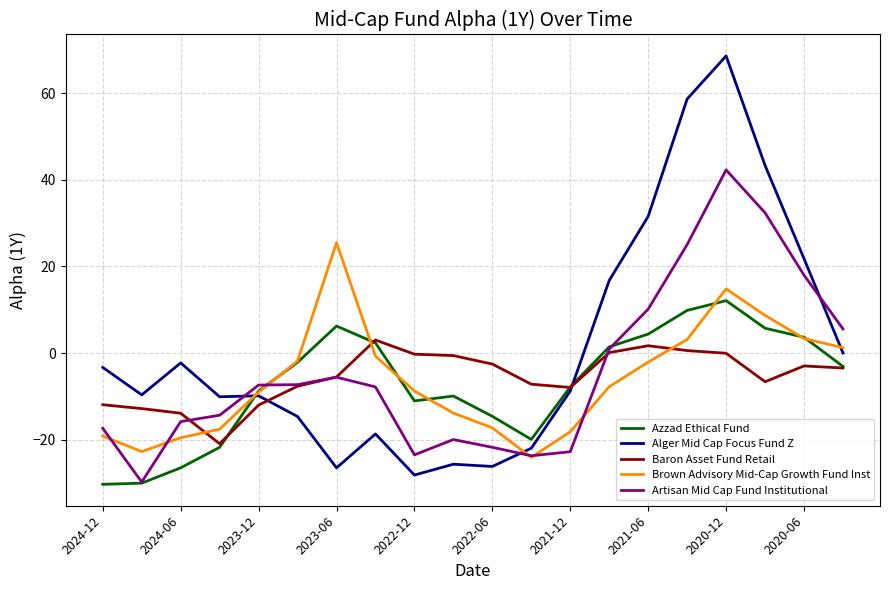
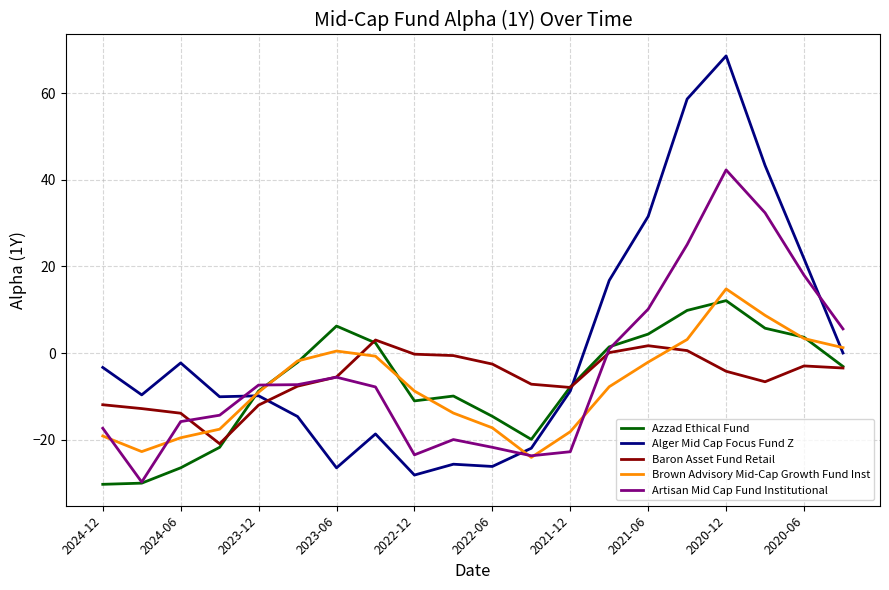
  {
    "Azzad Ethical Fund": {
      "2024-12": -30,
      "2024-06": -27,
      "2023-06": 6,
      "2022-12": -11,
      "2022-06": -15,
      "2021-06": 4,
      "2020-12": 12
    },
    "Alger Mid Cap Focus Fund Z": {
      "2024-12": -3,
      "2024-06": -2,
      "2023-12": -10,
      "2023-06": -27,
      "2022-12": -28,
      "2022-06": -26,
      "2021-12": -9,
      "2021-06": 32,
      "2020-12": 69,
      "2020-06": 22
    },
    "Baron Asset Fund Retail": {
      "2024-12": -12,
      "2024-06": -14,
      "2023-12": -12,
      "2022-12": 0,
      "2022-06": -3,
      "2021-06": 2,
-     "2020-12": 0,
+     "2020-12": -4,
      "2020-06": -3
    },
    "Brown Advisory Mid-Cap Growth Fund Inst": {
      "2024-12": -19,
      "2024-06": -20,
-     "2023-06": 25,
+     "2023-06": 0,
      "2022-12": -9,
      "2022-06": -17,
      "2021-12": -18,
      "2021-06": -2,
      "2020-12": 15
    },
    "Artisan Mid Cap Fund Institutional": {
      "2024-12": -17,
      "2024-06": -16,
      "2023-12": -7,
      "2022-12": -24,
      "2022-06": -22,
      "2021-12": -23,
      "2021-06": 10,
      "2020-12": 42,
      "2020-06": 18
    }
  }
